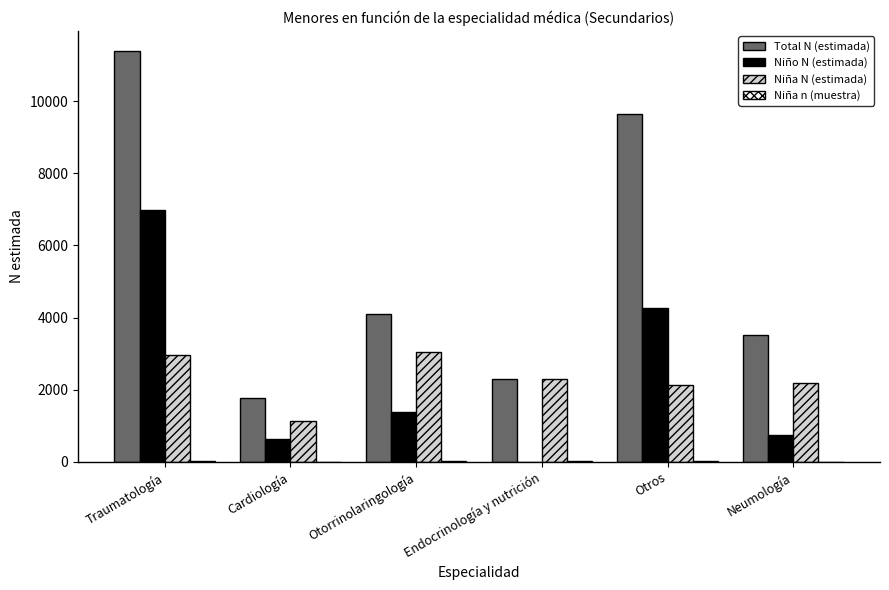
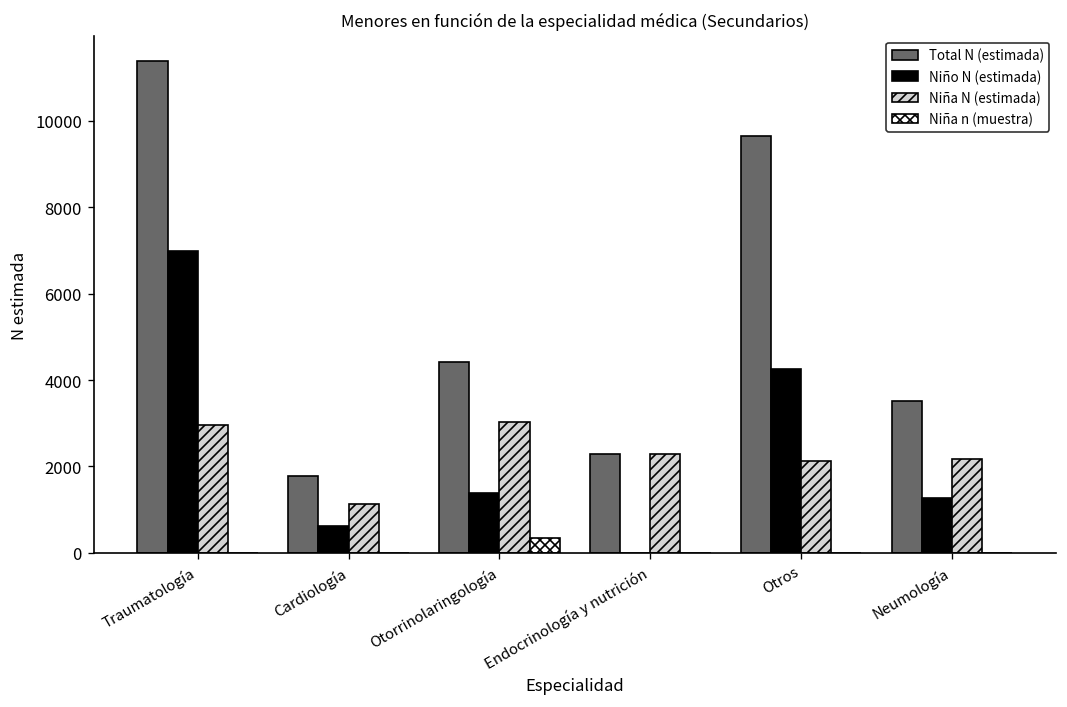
  {
    "Total N (estimada)": {
      "Traumatología": 11400,
      "Cardiología": 1800,
-     "Otorrinolaringología": 4100,
+     "Otorrinolaringología": 4400,
      "Endocrinología y nutrición": 2300,
      "Otros": 9600,
      "Neumología": 3500
    },
    "Niño N (estimada)": {
      "Traumatología": 7000,
      "Cardiología": 600,
      "Otorrinolaringología": 1400,
      "Endocrinología y nutrición": 0,
      "Otros": 4300,
-     "Neumología": 700
+     "Neumología": 1300
    },
    "Niña N (estimada)": {
      "Traumatología": 3000,
      "Cardiología": 1100,
      "Otorrinolaringología": 3000,
      "Endocrinología y nutrición": 2300,
      "Otros": 2100,
      "Neumología": 2200
    },
    "Niña n (muestra)": {
-     "Otorrinolaringología": 0
+     "Otorrinolaringología": 400
    }
  }
